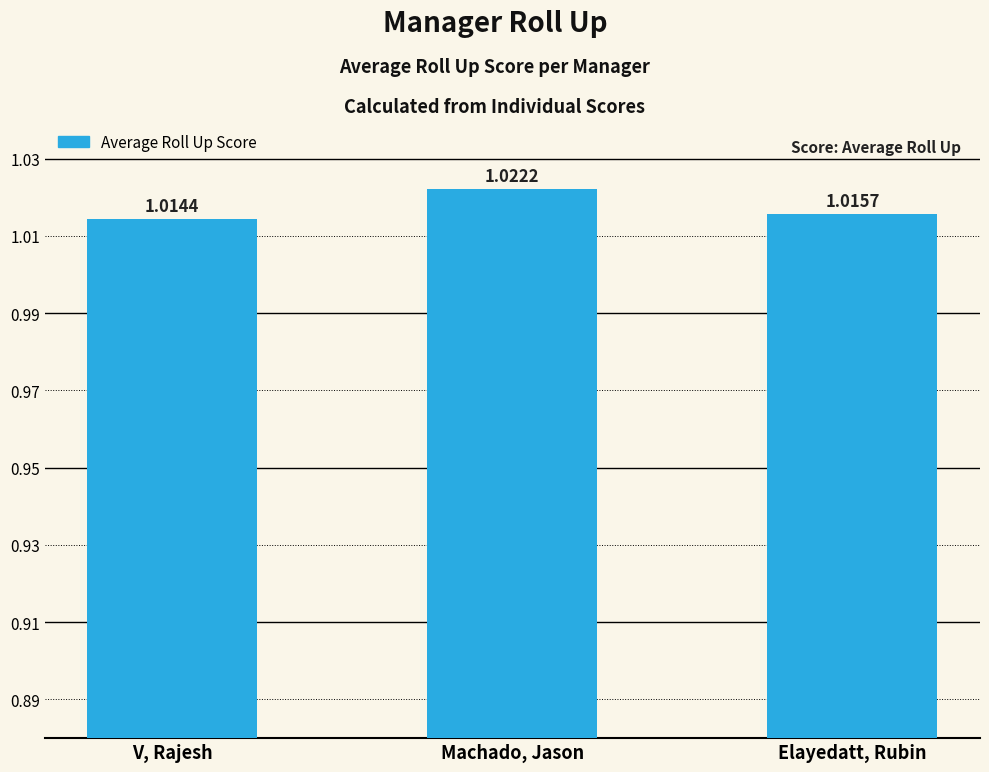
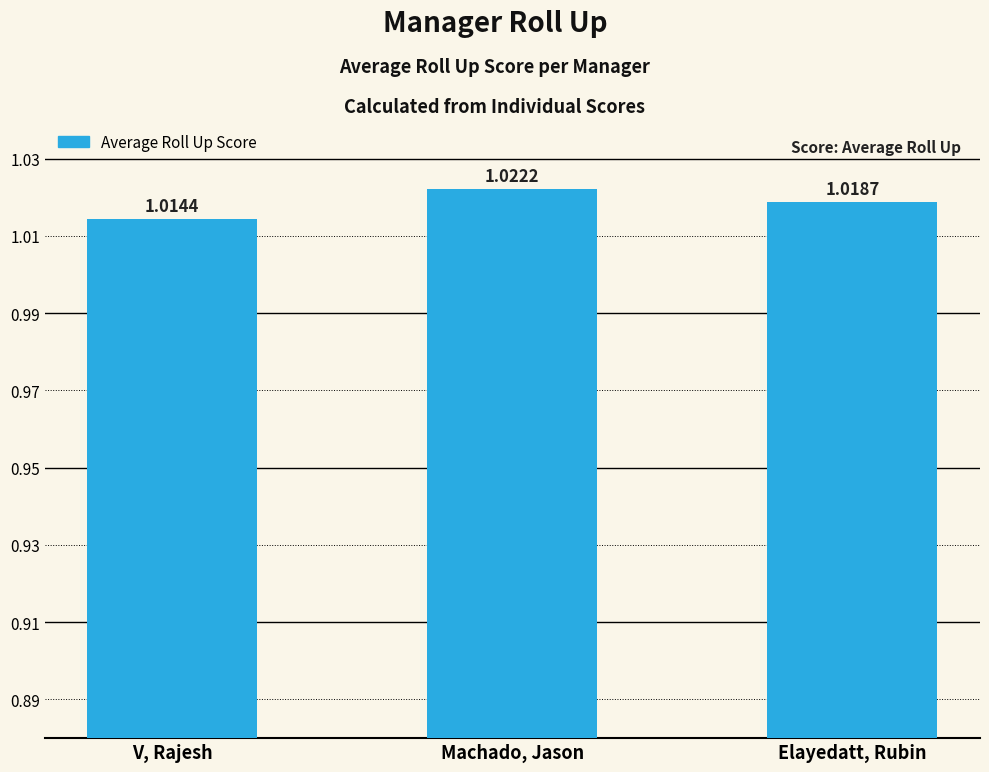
  {
    "V, Rajesh": 1.0144,
    "Machado, Jason": 1.0222,
-   "Elayedatt, Rubin": 1.0157
+   "Elayedatt, Rubin": 1.0187
  }
